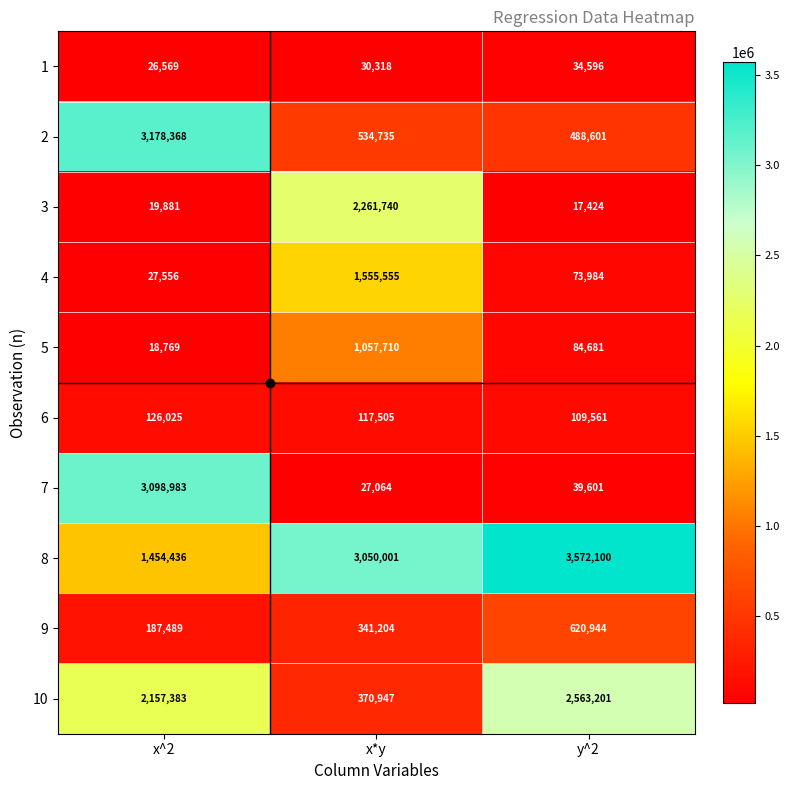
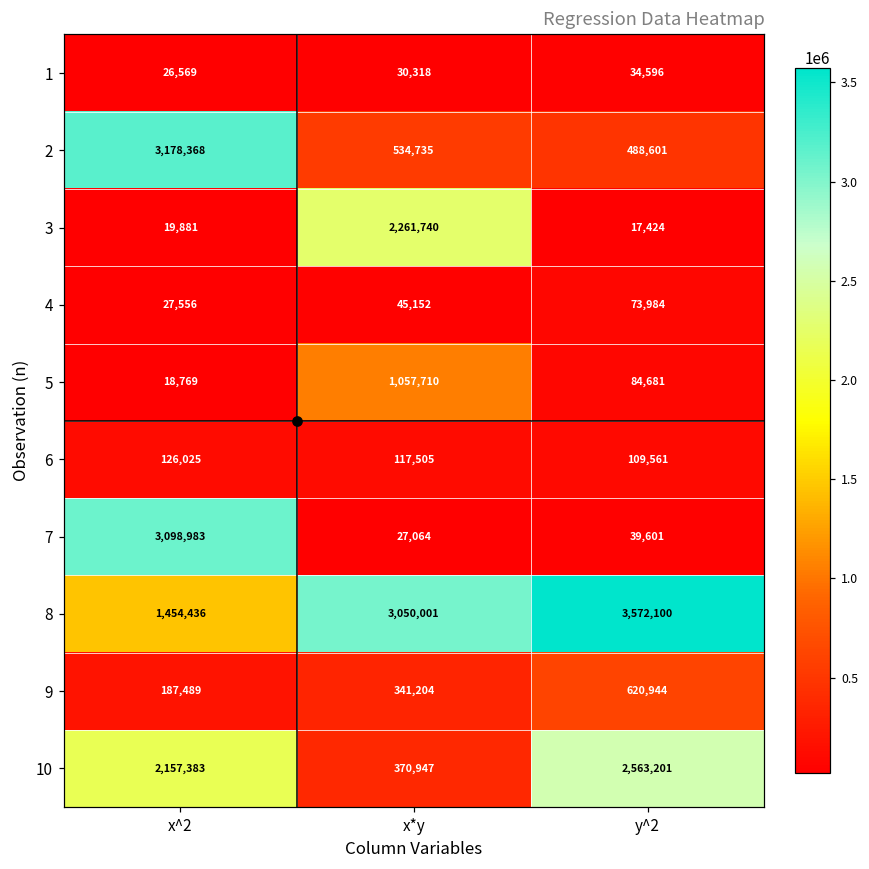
  {
    "1": {
      "x^2": "26,569",
      "x*y": "30,318",
      "y^2": "34,596"
    },
    "2": {
      "x^2": "3,178,368",
      "x*y": "534,735",
      "y^2": "488,601"
    },
    "3": {
      "x^2": "19,881",
      "x*y": "2,261,740",
      "y^2": "17,424"
    },
    "4": {
      "x^2": "27,556",
-     "x*y": "1,555,555",
+     "x*y": "45,152",
      "y^2": "73,984"
    },
    "5": {
      "x^2": "18,769",
      "x*y": "1,057,710",
      "y^2": "84,681"
    },
    "6": {
      "x^2": "126,025",
      "x*y": "117,505",
      "y^2": "109,561"
    },
    "7": {
      "x^2": "3,098,983",
      "x*y": "27,064",
      "y^2": "39,601"
    },
    "8": {
      "x^2": "1,454,436",
      "x*y": "3,050,001",
      "y^2": "3,572,100"
    },
    "9": {
      "x^2": "187,489",
      "x*y": "341,204",
      "y^2": "620,944"
    },
    "10": {
      "x^2": "2,157,383",
      "x*y": "370,947",
      "y^2": "2,563,201"
    }
  }
